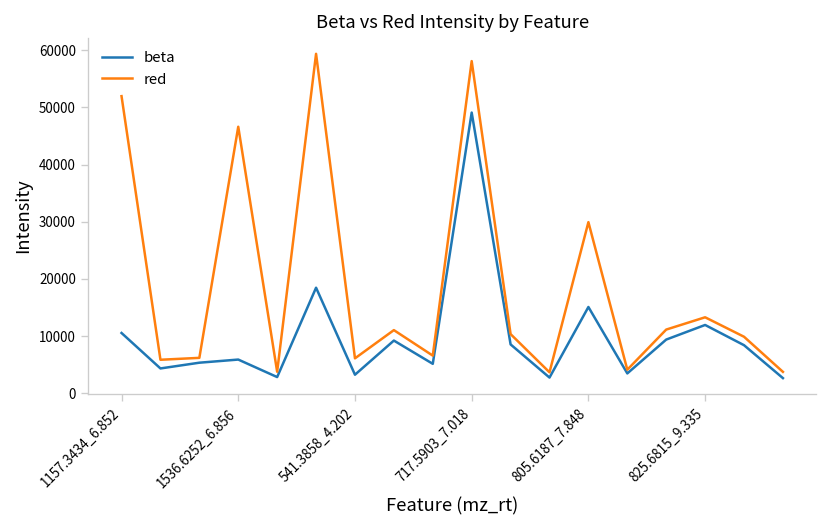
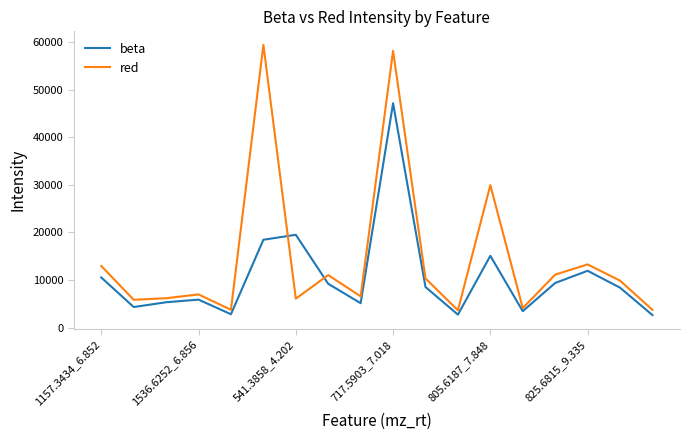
  {
    "beta": {
      "1157.3434_6.852": 11000,
      "1536.6252_6.856": 6000,
-     "541.3858_4.202": 3000,
-     "717.5903_7.018": 49000,
+     "541.3858_4.202": 20000,
+     "717.5903_7.018": 47000,
      "805.6187_7.848": 15000,
      "825.6815_9.335": 12000
    },
    "red": {
-     "1157.3434_6.852": 52000,
-     "1536.6252_6.856": 47000,
+     "1157.3434_6.852": 13000,
+     "1536.6252_6.856": 7000,
      "541.3858_4.202": 6000,
      "717.5903_7.018": 58000,
      "805.6187_7.848": 30000,
      "825.6815_9.335": 13000
    }
  }
